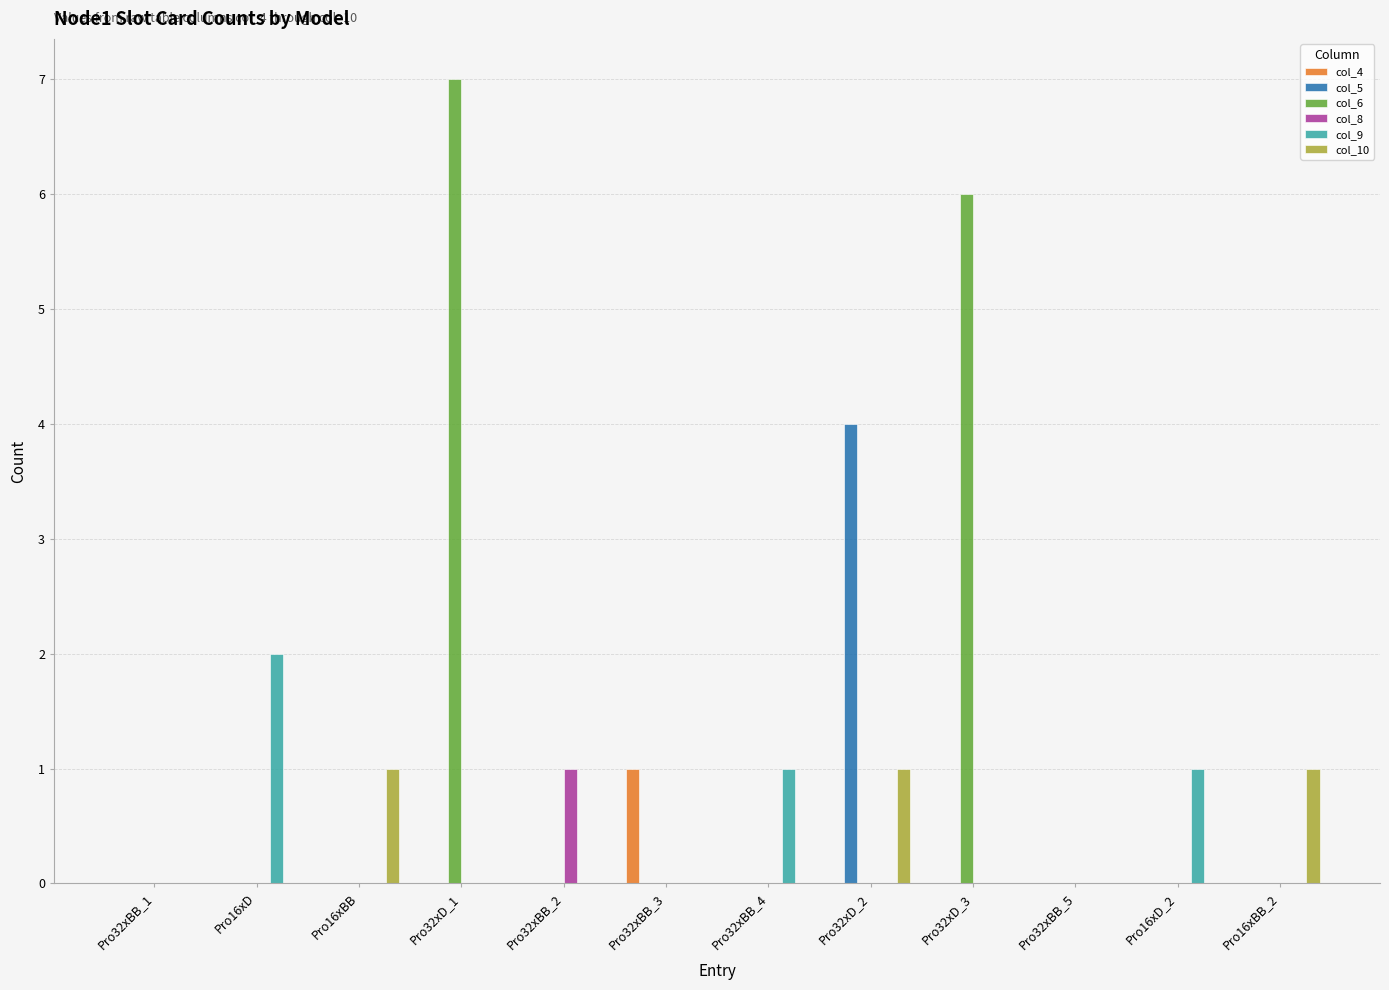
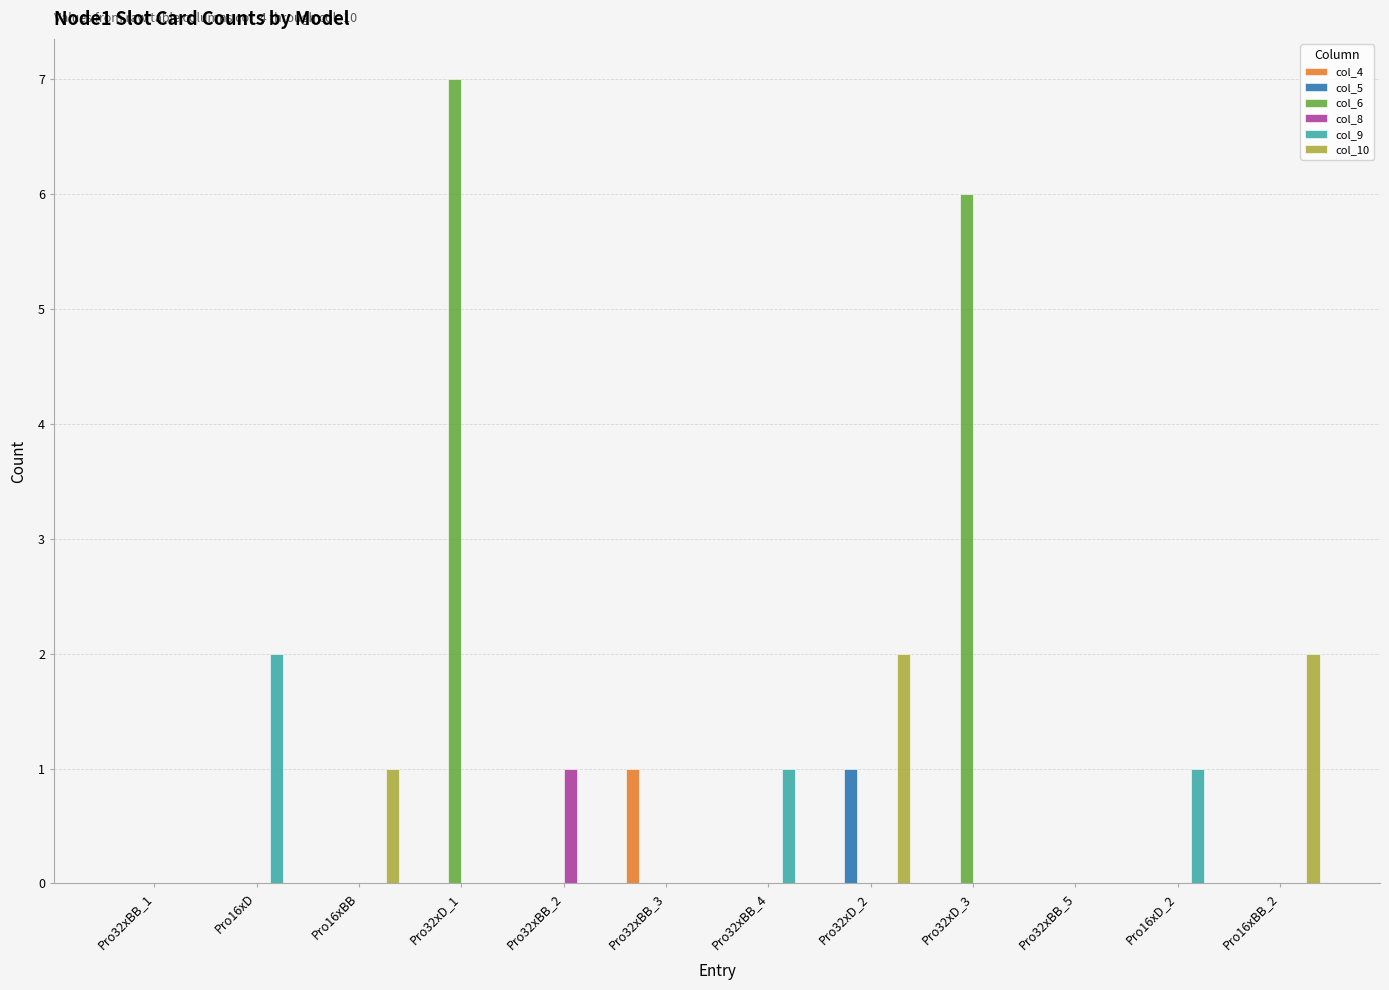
  {
    "col_4": {
      "Pro32xBB_1": 0,
      "Pro16xD": 0,
      "Pro16xBB": 0,
      "Pro32xD_1": 0,
      "Pro32xBB_2": 0,
      "Pro32xBB_3": 1,
      "Pro32xBB_4": 0,
      "Pro32xD_2": 0,
      "Pro32xD_3": 0,
      "Pro32xBB_5": 0,
      "Pro16xD_2": 0,
      "Pro16xBB_2": 0
    },
    "col_5": {
      "Pro32xBB_1": 0,
      "Pro16xD": 0,
      "Pro16xBB": 0,
      "Pro32xD_1": 0,
      "Pro32xBB_2": 0,
      "Pro32xBB_3": 0,
      "Pro32xBB_4": 0,
-     "Pro32xD_2": 4,
+     "Pro32xD_2": 1,
      "Pro32xD_3": 0,
      "Pro32xBB_5": 0,
      "Pro16xD_2": 0,
      "Pro16xBB_2": 0
    },
    "col_6": {
      "Pro32xBB_1": 0,
      "Pro16xD": 0,
      "Pro16xBB": 0,
      "Pro32xD_1": 7,
      "Pro32xBB_2": 0,
      "Pro32xBB_3": 0,
      "Pro32xBB_4": 0,
      "Pro32xD_2": 0,
      "Pro32xD_3": 6,
      "Pro32xBB_5": 0,
      "Pro16xD_2": 0,
      "Pro16xBB_2": 0
    },
    "col_8": {
      "Pro32xBB_1": 0,
      "Pro16xD": 0,
      "Pro16xBB": 0,
      "Pro32xD_1": 0,
      "Pro32xBB_2": 1,
      "Pro32xBB_3": 0,
      "Pro32xBB_4": 0,
      "Pro32xD_2": 0,
      "Pro32xD_3": 0,
      "Pro32xBB_5": 0,
      "Pro16xD_2": 0,
      "Pro16xBB_2": 0
    },
    "col_9": {
      "Pro32xBB_1": 0,
      "Pro16xD": 2,
      "Pro16xBB": 0,
      "Pro32xD_1": 0,
      "Pro32xBB_2": 0,
      "Pro32xBB_3": 0,
      "Pro32xBB_4": 1,
      "Pro32xD_2": 0,
      "Pro32xD_3": 0,
      "Pro32xBB_5": 0,
      "Pro16xD_2": 1,
      "Pro16xBB_2": 0
    },
    "col_10": {
      "Pro32xBB_1": 0,
      "Pro16xD": 0,
      "Pro16xBB": 1,
      "Pro32xD_1": 0,
      "Pro32xBB_2": 0,
      "Pro32xBB_3": 0,
      "Pro32xBB_4": 0,
-     "Pro32xD_2": 1,
+     "Pro32xD_2": 2,
      "Pro32xD_3": 0,
      "Pro32xBB_5": 0,
      "Pro16xD_2": 0,
-     "Pro16xBB_2": 1
+     "Pro16xBB_2": 2
    }
  }
